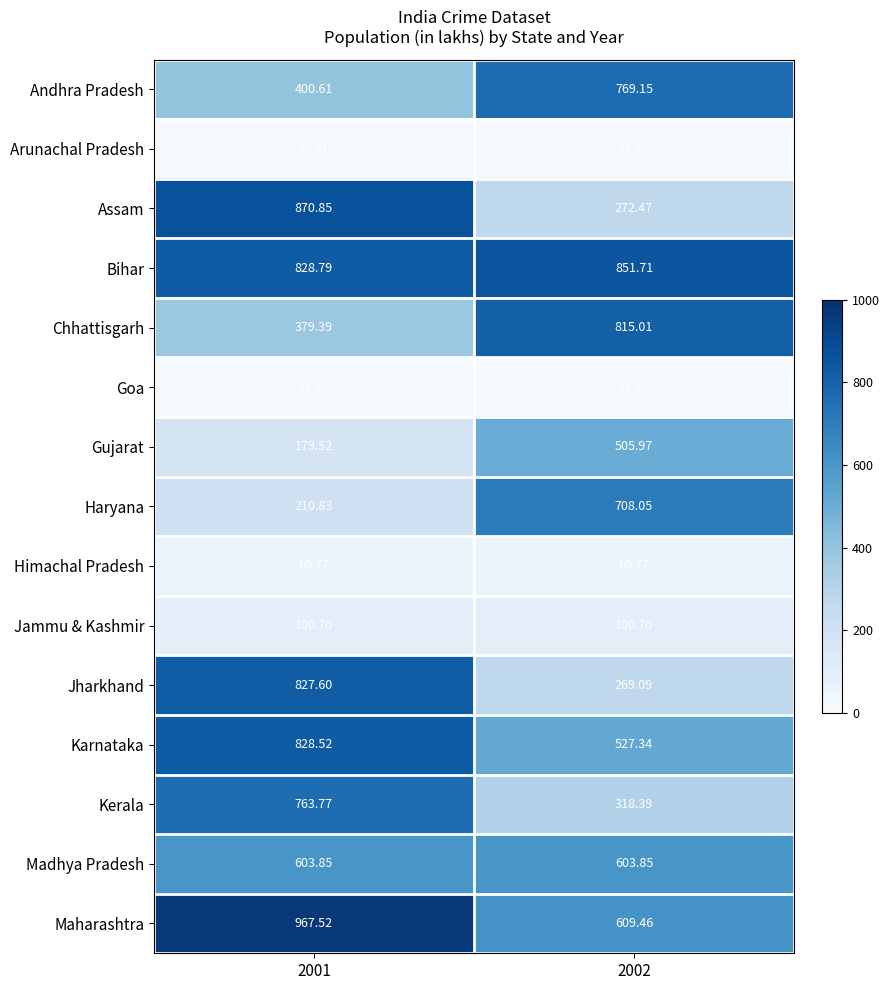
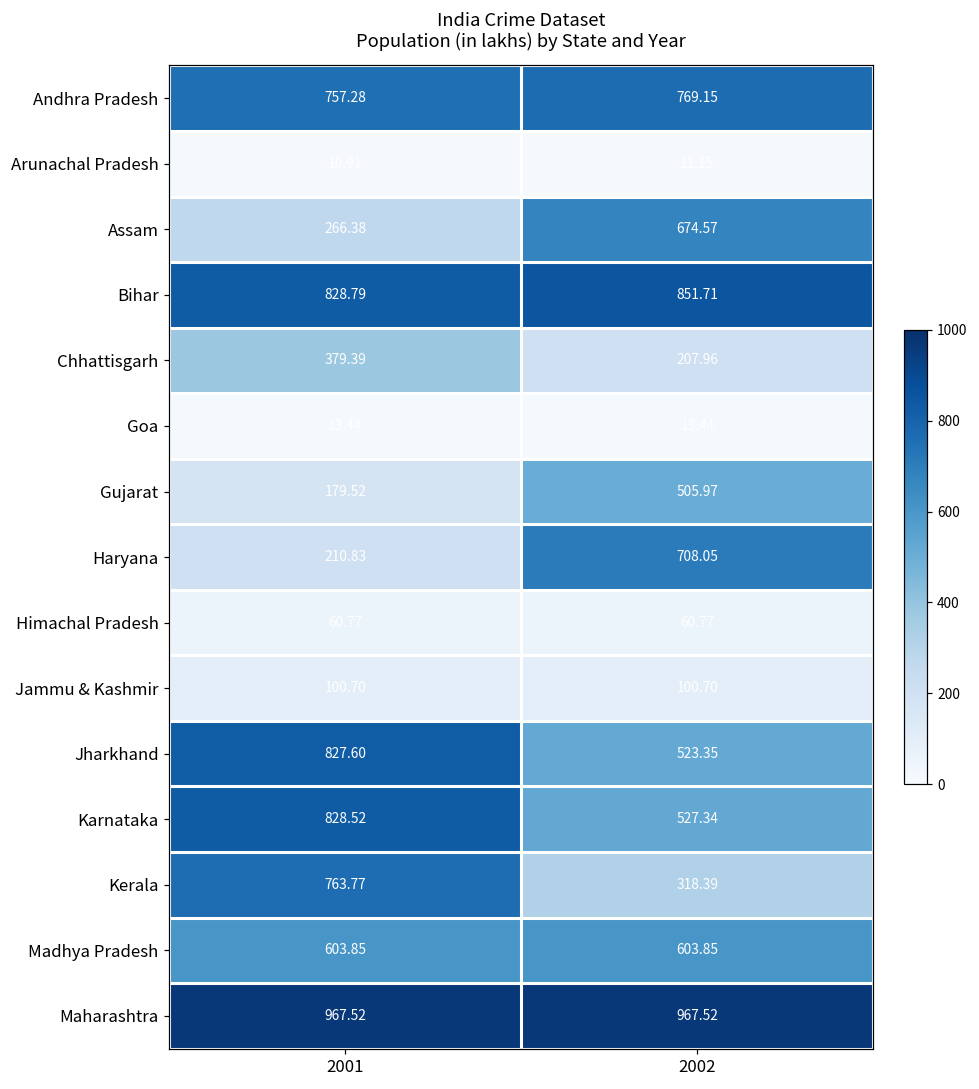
  {
    "Andhra Pradesh": {
-     "2001": 400.61,
+     "2001": 757.28,
      "2002": 769.15
    },
    "Assam": {
-     "2001": 870.85,
-     "2002": 272.47
+     "2001": 266.38,
+     "2002": 674.57
    },
    "Bihar": {
      "2001": 828.79,
      "2002": 851.71
    },
    "Chhattisgarh": {
      "2001": 379.39,
-     "2002": 815.01
+     "2002": 207.96
    },
    "Gujarat": {
      "2002": 505.97
    },
    "Haryana": {
      "2001": 210.83,
      "2002": 708.05
    },
    "Jharkhand": {
      "2001": 827.60,
-     "2002": 269.09
+     "2002": 523.35
    },
    "Karnataka": {
      "2001": 828.52,
      "2002": 527.34
    },
    "Kerala": {
      "2001": 763.77,
      "2002": 318.39
    },
    "Madhya Pradesh": {
      "2001": 603.85,
      "2002": 603.85
    },
    "Maharashtra": {
      "2001": 967.52,
-     "2002": 609.46
+     "2002": 967.52
    }
  }
